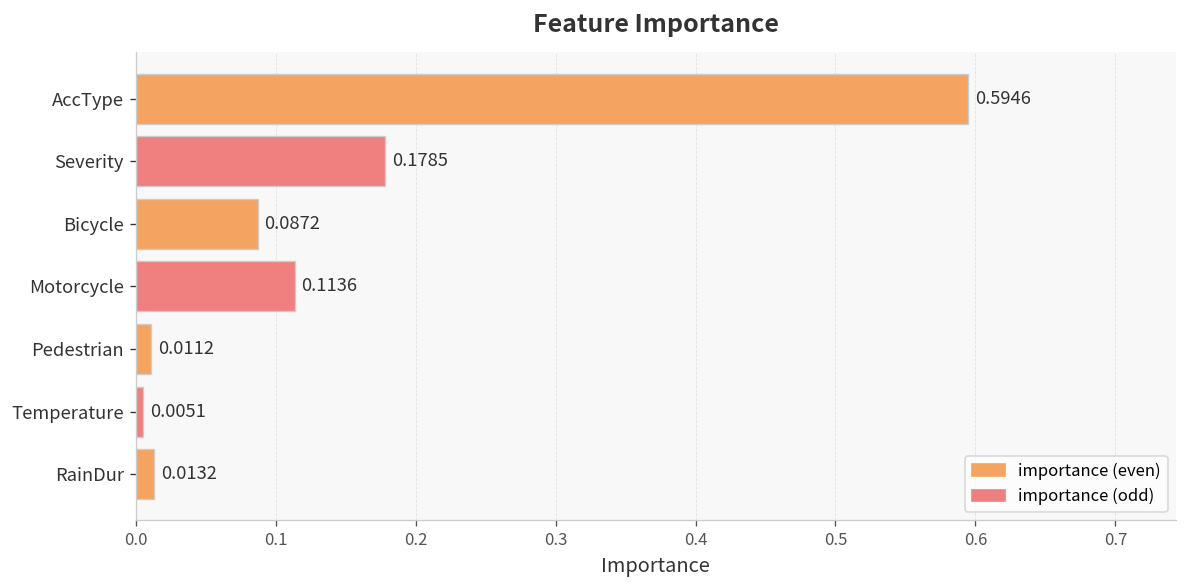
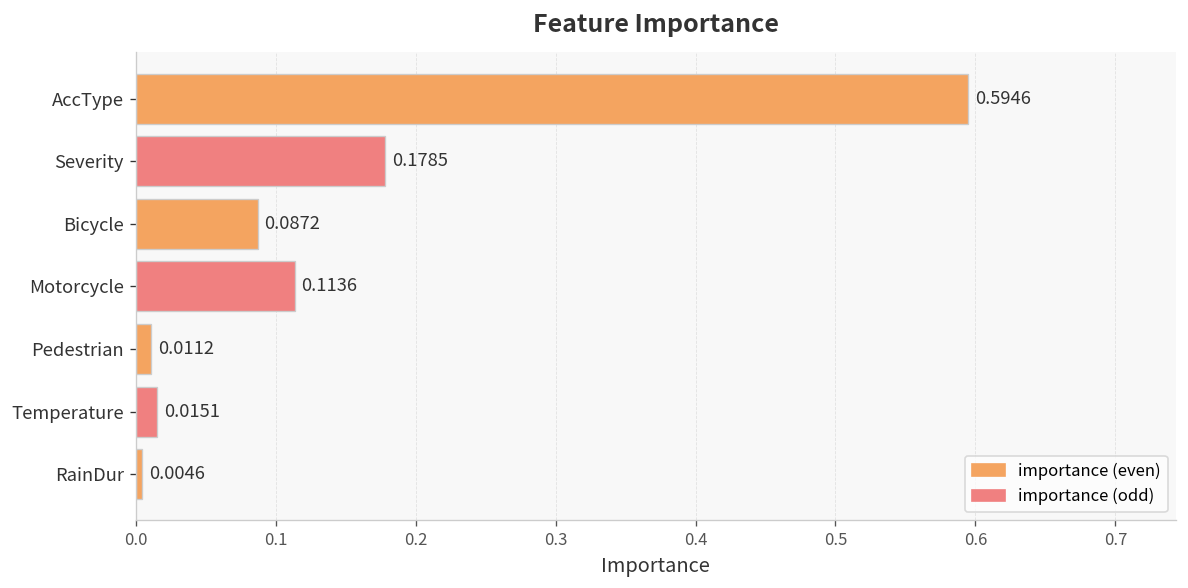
  {
    "AccType": 0.5946,
    "Severity": 0.1785,
    "Bicycle": 0.0872,
    "Motorcycle": 0.1136,
    "Pedestrian": 0.0112,
-   "Temperature": 0.0051,
-   "RainDur": 0.0132
+   "Temperature": 0.0151,
+   "RainDur": 0.0046
  }
